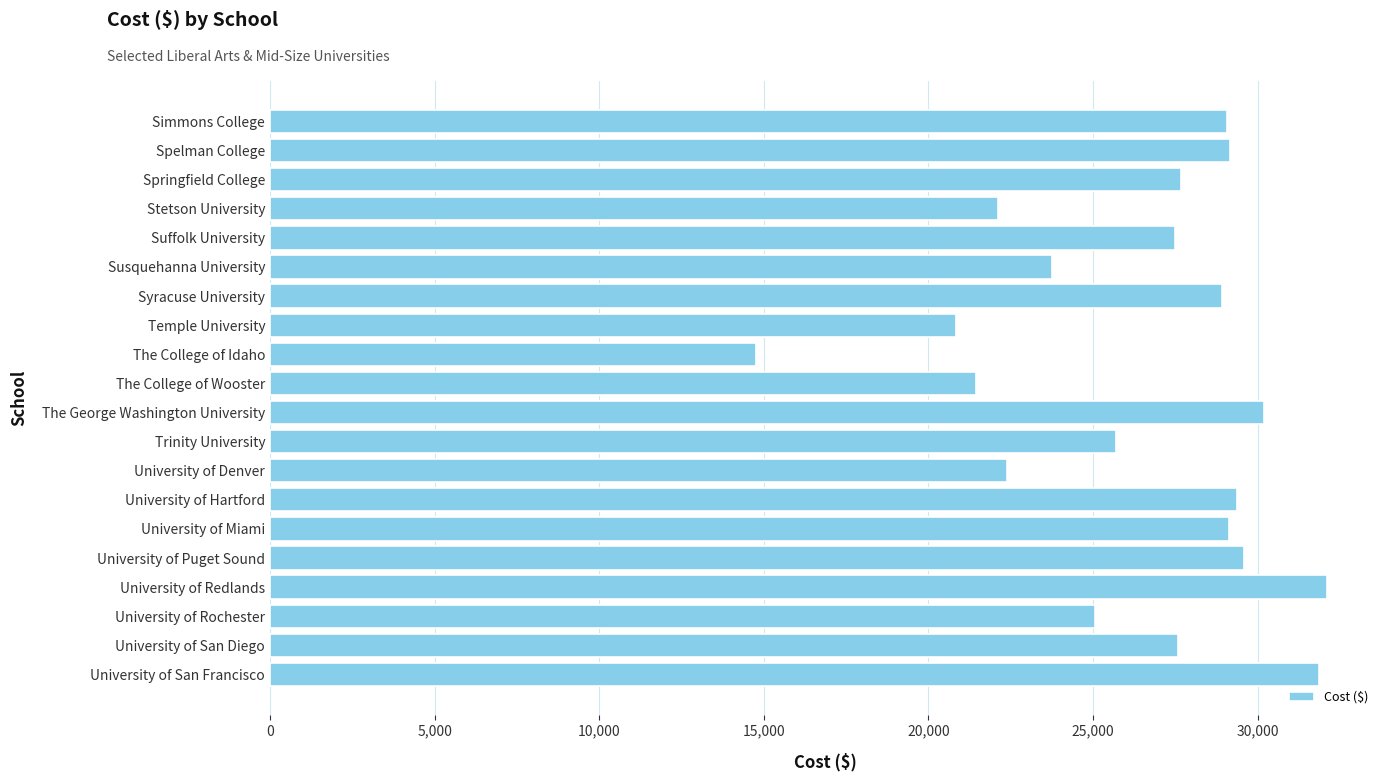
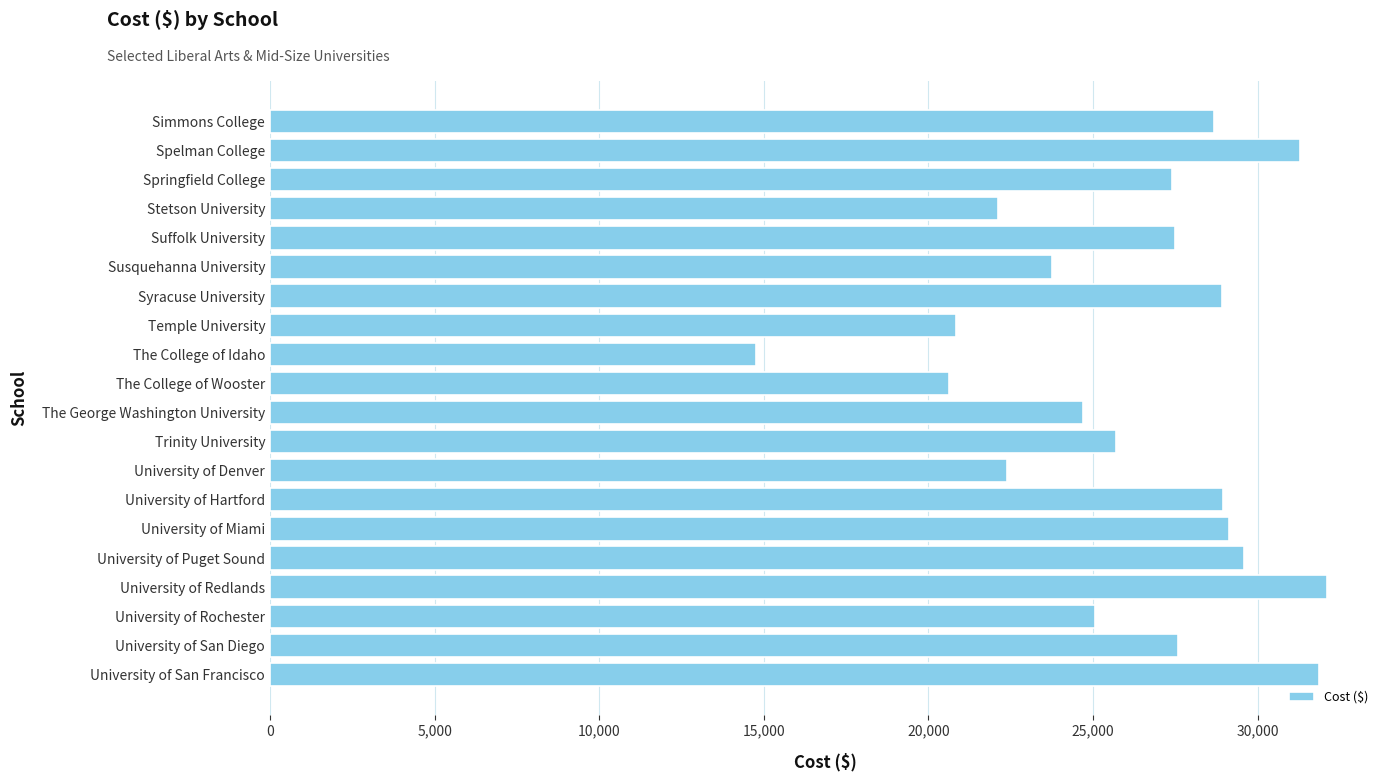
  {
-   "Simmons College": "29,100",
-   "Spelman College": "29,200",
-   "Springfield College": "27,700",
+   "Simmons College": "28,700",
+   "Spelman College": "31,300",
+   "Springfield College": "27,400",
    "Stetson University": "22,100",
    "Suffolk University": "27,500",
    "Susquehanna University": "23,700",
    "Syracuse University": "28,900",
    "Temple University": "20,800",
    "The College of Idaho": "14,800",
-   "The College of Wooster": "21,500",
-   "The George Washington University": "30,200",
+   "The College of Wooster": "20,600",
+   "The George Washington University": "24,700",
    "Trinity University": "25,700",
    "University of Denver": "22,400",
-   "University of Hartford": "29,400",
+   "University of Hartford": "29,000",
    "University of Miami": "29,100",
    "University of Puget Sound": "29,600",
    "University of Redlands": "32,100",
    "University of Rochester": "25,100",
    "University of San Diego": "27,600",
    "University of San Francisco": "31,900"
  }
